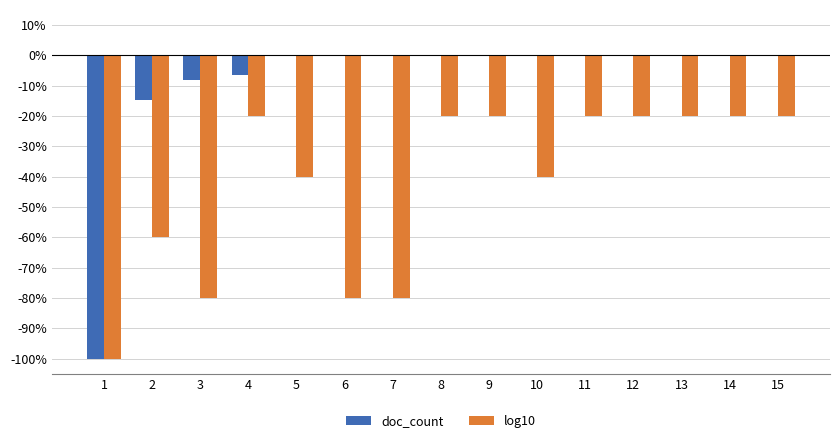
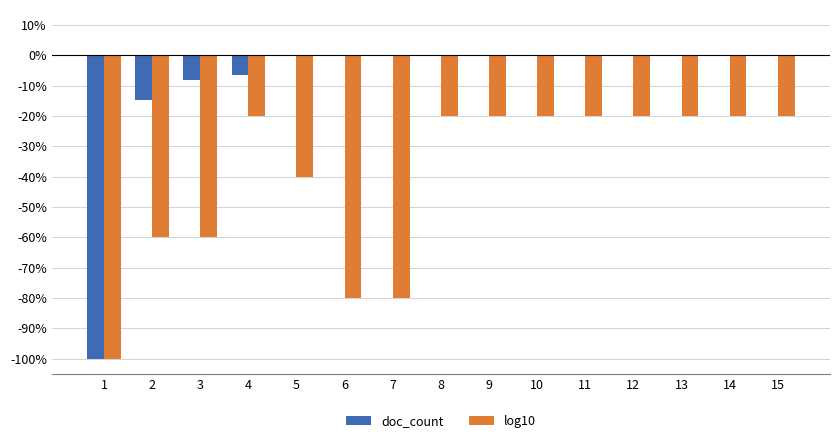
  {
    "doc_count": {
      "1": "-100%",
      "2": "-15%",
      "3": "-8%",
      "4": "-6%"
    },
    "log10": {
      "1": "-100%",
      "2": "-60%",
-     "3": "-80%",
+     "3": "-60%",
      "4": "-20%",
      "5": "-40%",
      "6": "-80%",
      "7": "-80%",
      "8": "-20%",
      "9": "-20%",
-     "10": "-40%",
+     "10": "-20%",
      "11": "-20%",
      "12": "-20%",
      "13": "-20%",
      "14": "-20%",
      "15": "-20%"
    }
  }
